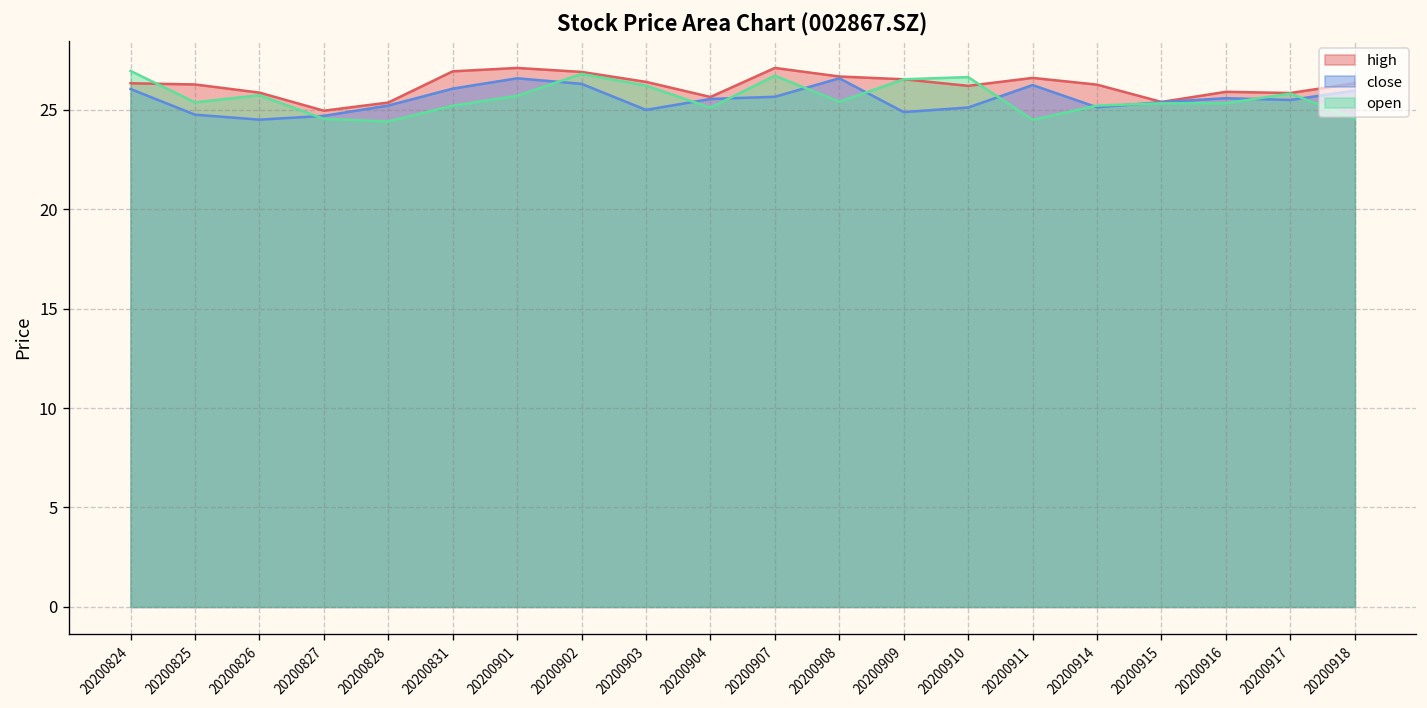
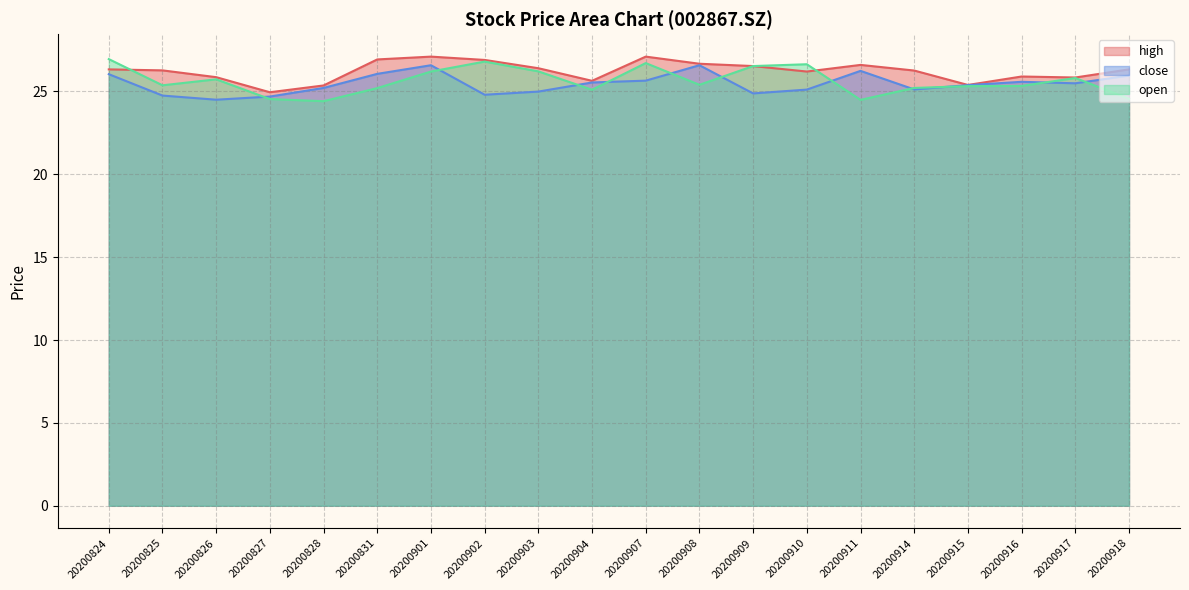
  {
    "high": {
      "20200824": 26.3,
      "20200825": 26.3,
      "20200827": 25.0,
      "20200831": 26.9,
      "20200901": 27.1,
      "20200903": 26.4,
      "20200907": 27.1,
      "20200910": 26.2,
      "20200911": 26.6,
      "20200914": 26.3,
      "20200916": 25.9
    },
    "close": {
      "20200824": 26.0,
      "20200825": 24.8,
      "20200826": 24.5,
      "20200831": 26.1,
      "20200901": 26.6,
-     "20200902": 26.3,
+     "20200902": 24.8,
      "20200903": 25.0,
      "20200907": 25.7,
      "20200909": 24.9,
      "20200910": 25.1,
      "20200911": 26.2,
      "20200916": 25.6,
      "20200917": 25.5
    },
    "open": {
      "20200824": 27.0,
      "20200825": 25.4,
      "20200828": 24.4,
      "20200831": 25.2,
-     "20200901": 25.7,
+     "20200901": 26.2,
      "20200903": 26.2,
      "20200904": 25.1,
      "20200907": 26.7,
      "20200908": 25.4,
      "20200910": 26.6,
      "20200911": 24.5,
      "20200916": 25.3
    }
  }
